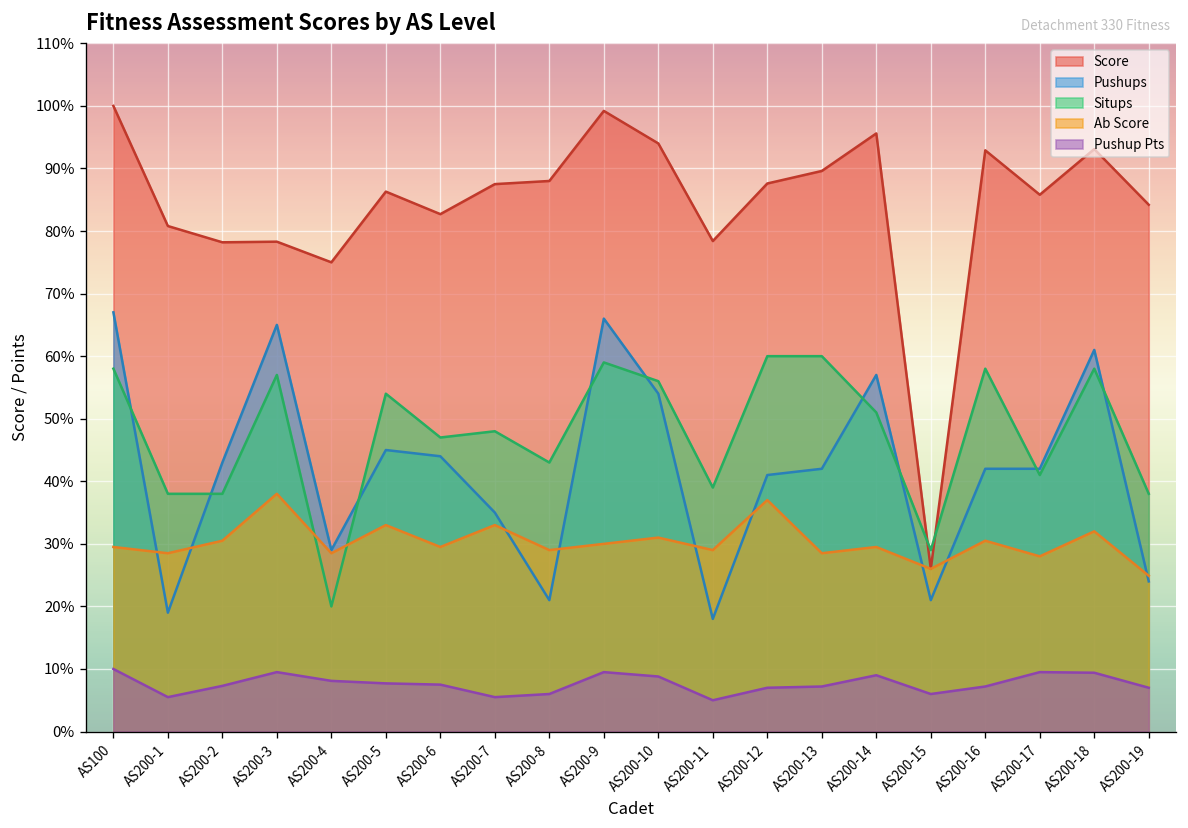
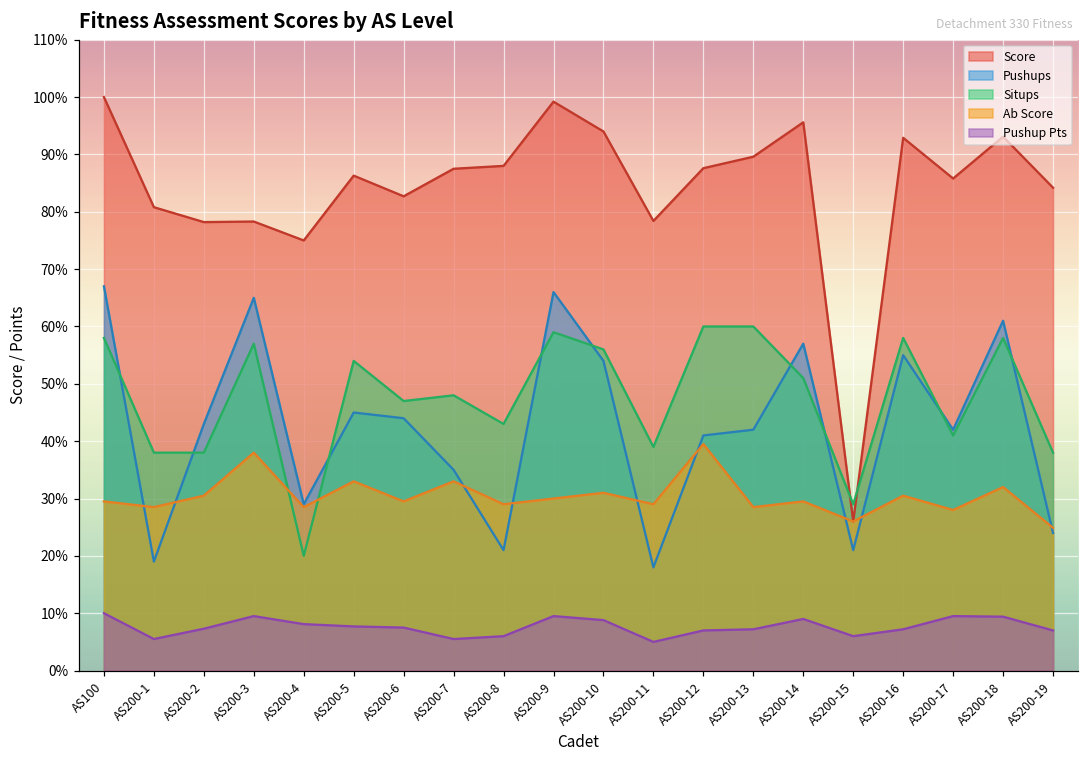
  {
    "Score": {
      "AS100": "100%",
      "AS200-1": "81%",
      "AS200-2": "78%",
      "AS200-3": "78%",
      "AS200-4": "75%",
      "AS200-5": "86%",
      "AS200-6": "83%",
      "AS200-7": "88%",
      "AS200-8": "88%",
      "AS200-9": "99%",
      "AS200-10": "94%",
      "AS200-11": "78%",
      "AS200-12": "88%",
      "AS200-13": "90%",
      "AS200-14": "96%",
      "AS200-16": "93%",
      "AS200-17": "86%",
      "AS200-18": "93%",
      "AS200-19": "84%"
    },
    "Pushups": {
      "AS100": "67%",
      "AS200-1": "19%",
      "AS200-2": "43%",
      "AS200-3": "65%",
      "AS200-4": "29%",
      "AS200-5": "45%",
      "AS200-6": "44%",
      "AS200-7": "35%",
      "AS200-8": "21%",
      "AS200-9": "66%",
      "AS200-10": "54%",
      "AS200-11": "18%",
      "AS200-12": "41%",
      "AS200-13": "42%",
      "AS200-14": "57%",
      "AS200-15": "21%",
-     "AS200-16": "42%",
+     "AS200-16": "55%",
      "AS200-17": "42%",
      "AS200-18": "61%",
      "AS200-19": "24%"
    },
    "Situps": {
      "AS100": "58%",
      "AS200-1": "38%",
      "AS200-2": "38%",
      "AS200-3": "57%",
      "AS200-4": "20%",
      "AS200-5": "54%",
      "AS200-6": "47%",
      "AS200-7": "48%",
      "AS200-8": "43%",
      "AS200-9": "59%",
      "AS200-10": "56%",
      "AS200-11": "39%",
      "AS200-12": "60%",
      "AS200-13": "60%",
      "AS200-14": "51%",
      "AS200-15": "29%",
      "AS200-16": "58%",
      "AS200-17": "41%",
      "AS200-18": "58%",
      "AS200-19": "38%"
    },
    "Ab Score": {
      "AS100": "30%",
      "AS200-1": "29%",
      "AS200-2": "31%",
      "AS200-3": "38%",
      "AS200-4": "29%",
      "AS200-5": "33%",
      "AS200-6": "30%",
      "AS200-7": "33%",
      "AS200-8": "29%",
      "AS200-9": "30%",
      "AS200-10": "31%",
      "AS200-11": "29%",
-     "AS200-12": "37%",
+     "AS200-12": "40%",
      "AS200-13": "29%",
      "AS200-14": "30%",
      "AS200-16": "31%",
      "AS200-17": "28%",
      "AS200-18": "32%",
      "AS200-19": "25%"
    },
    "Pushup Pts": {
      "AS100": "10%",
      "AS200-1": "6%",
      "AS200-2": "7%",
      "AS200-3": "10%",
      "AS200-4": "8%",
      "AS200-5": "8%",
      "AS200-6": "8%",
      "AS200-7": "6%",
      "AS200-8": "6%",
      "AS200-9": "10%",
      "AS200-10": "9%",
      "AS200-11": "5%",
      "AS200-12": "7%",
      "AS200-13": "7%",
      "AS200-14": "9%",
      "AS200-15": "6%",
      "AS200-16": "7%",
      "AS200-17": "10%",
      "AS200-18": "9%",
      "AS200-19": "7%"
    }
  }
